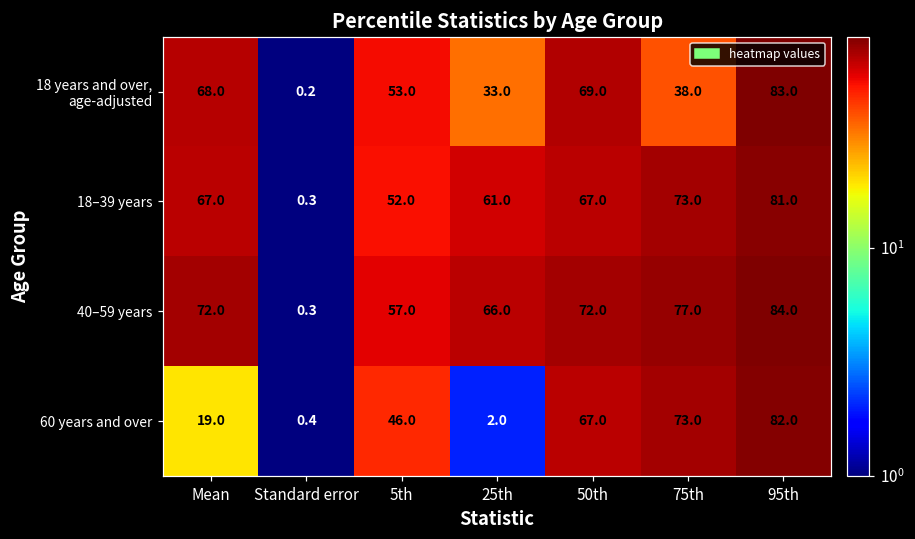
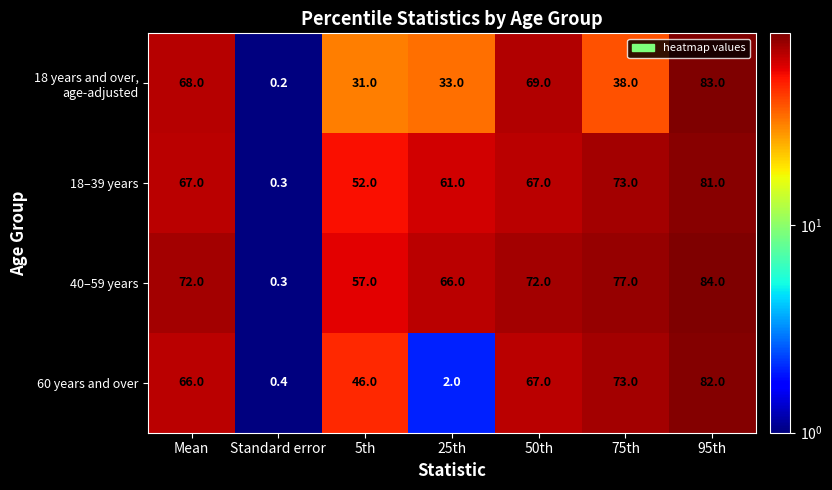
  {
    "18 years and over, age-adjusted": {
      "Mean": 68.0,
      "Standard error": 0.2,
-     "5th": 53.0,
+     "5th": 31.0,
      "25th": 33.0,
      "50th": 69.0,
      "75th": 38.0,
      "95th": 83.0
    },
    "18–39 years": {
      "Mean": 67.0,
      "Standard error": 0.3,
      "5th": 52.0,
      "25th": 61.0,
      "50th": 67.0,
      "75th": 73.0,
      "95th": 81.0
    },
    "40–59 years": {
      "Mean": 72.0,
      "Standard error": 0.3,
      "5th": 57.0,
      "25th": 66.0,
      "50th": 72.0,
      "75th": 77.0,
      "95th": 84.0
    },
    "60 years and over": {
-     "Mean": 19.0,
+     "Mean": 66.0,
      "Standard error": 0.4,
      "5th": 46.0,
      "25th": 2.0,
      "50th": 67.0,
      "75th": 73.0,
      "95th": 82.0
    }
  }
